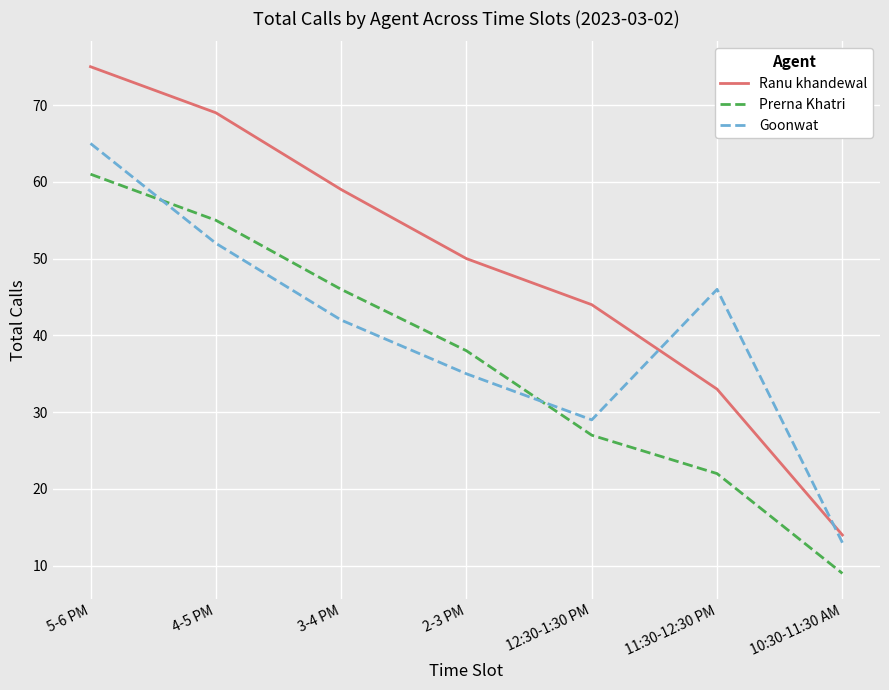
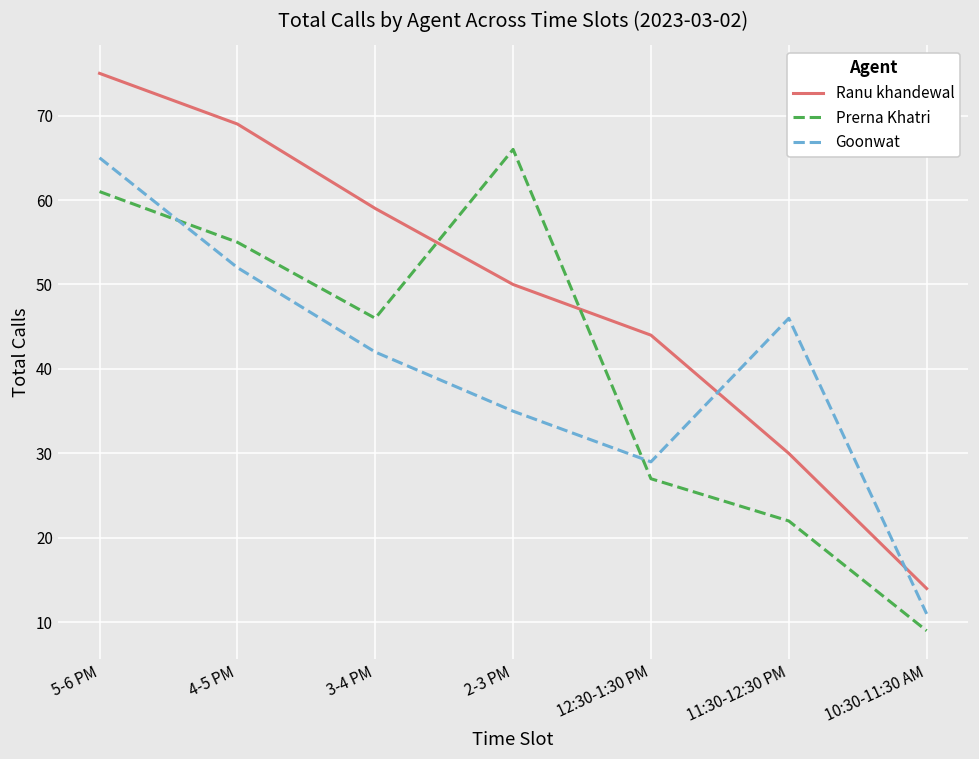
  {
    "Ranu khandewal": {
      "5-6 PM": 75,
      "4-5 PM": 69,
      "3-4 PM": 59,
      "2-3 PM": 50,
      "12:30-1:30 PM": 44,
-     "11:30-12:30 PM": 33,
+     "11:30-12:30 PM": 30,
      "10:30-11:30 AM": 14
    },
    "Prerna Khatri": {
      "5-6 PM": 61,
      "4-5 PM": 55,
      "3-4 PM": 46,
-     "2-3 PM": 38,
+     "2-3 PM": 66,
      "12:30-1:30 PM": 27,
      "11:30-12:30 PM": 22,
      "10:30-11:30 AM": 9
    },
    "Goonwat": {
      "5-6 PM": 65,
      "4-5 PM": 52,
      "3-4 PM": 42,
      "2-3 PM": 35,
      "12:30-1:30 PM": 29,
      "11:30-12:30 PM": 46,
-     "10:30-11:30 AM": 13
+     "10:30-11:30 AM": 11
    }
  }
